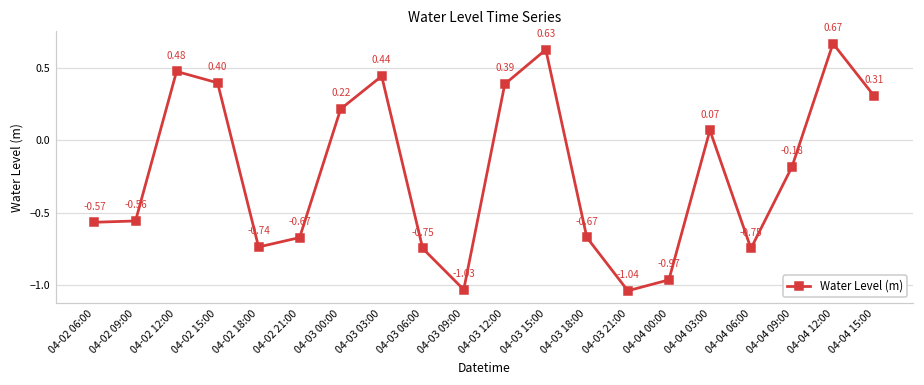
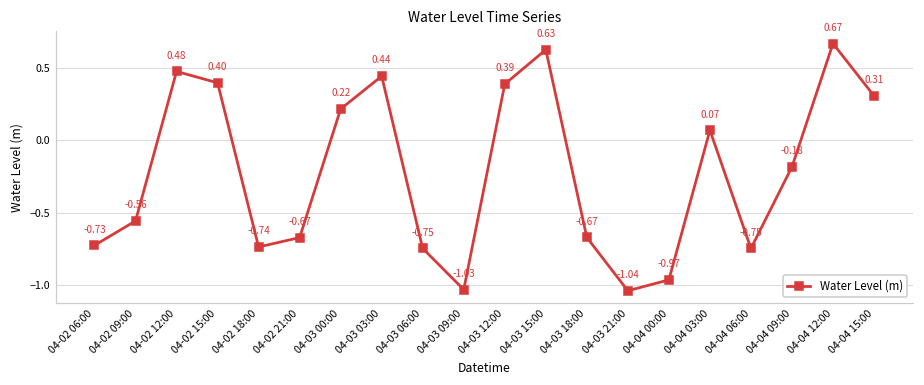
  {
-   "04-02 06:00": -0.57,
+   "04-02 06:00": -0.73,
    "04-02 09:00": -0.56,
    "04-02 12:00": 0.48,
    "04-02 15:00": 0.40,
    "04-02 18:00": -0.74,
    "04-02 21:00": -0.67,
    "04-03 00:00": 0.22,
    "04-03 03:00": 0.44,
    "04-03 06:00": -0.75,
    "04-03 09:00": -1.03,
    "04-03 12:00": 0.39,
    "04-03 15:00": 0.63,
    "04-03 18:00": -0.67,
    "04-03 21:00": -1.04,
    "04-04 00:00": -0.97,
    "04-04 03:00": 0.07,
    "04-04 06:00": -0.75,
    "04-04 09:00": -0.18,
    "04-04 12:00": 0.67,
    "04-04 15:00": 0.31
  }
